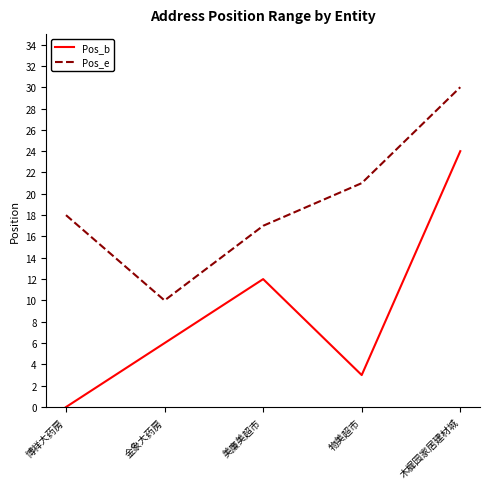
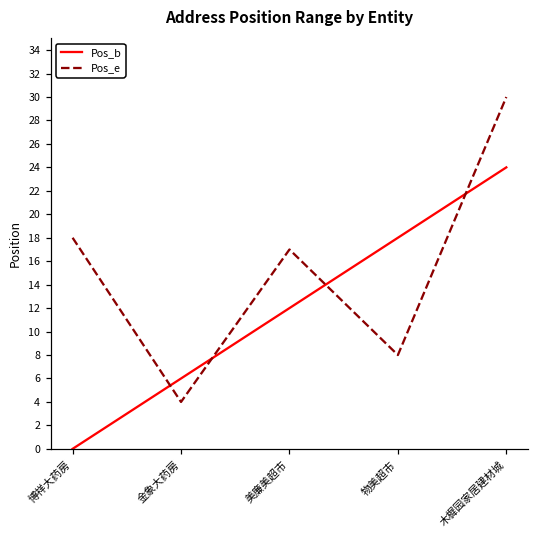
  {
    "Pos_b": {
      "博祥大药房": 0,
      "金象大药房": 6,
      "美廉美超市": 12,
-     "物美超市": 3,
+     "物美超市": 18,
      "木樨园家居建材城": 24
    },
    "Pos_e": {
      "博祥大药房": 18,
-     "金象大药房": 10,
+     "金象大药房": 4,
      "美廉美超市": 17,
-     "物美超市": 21,
+     "物美超市": 8,
      "木樨园家居建材城": 30
    }
  }
